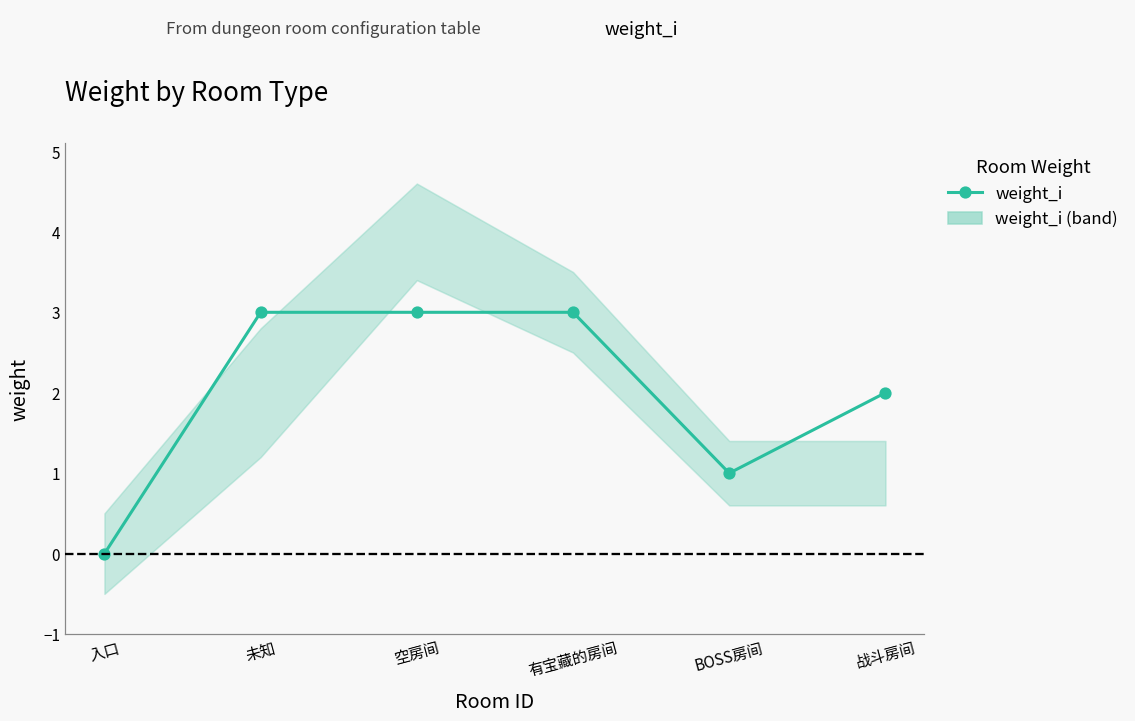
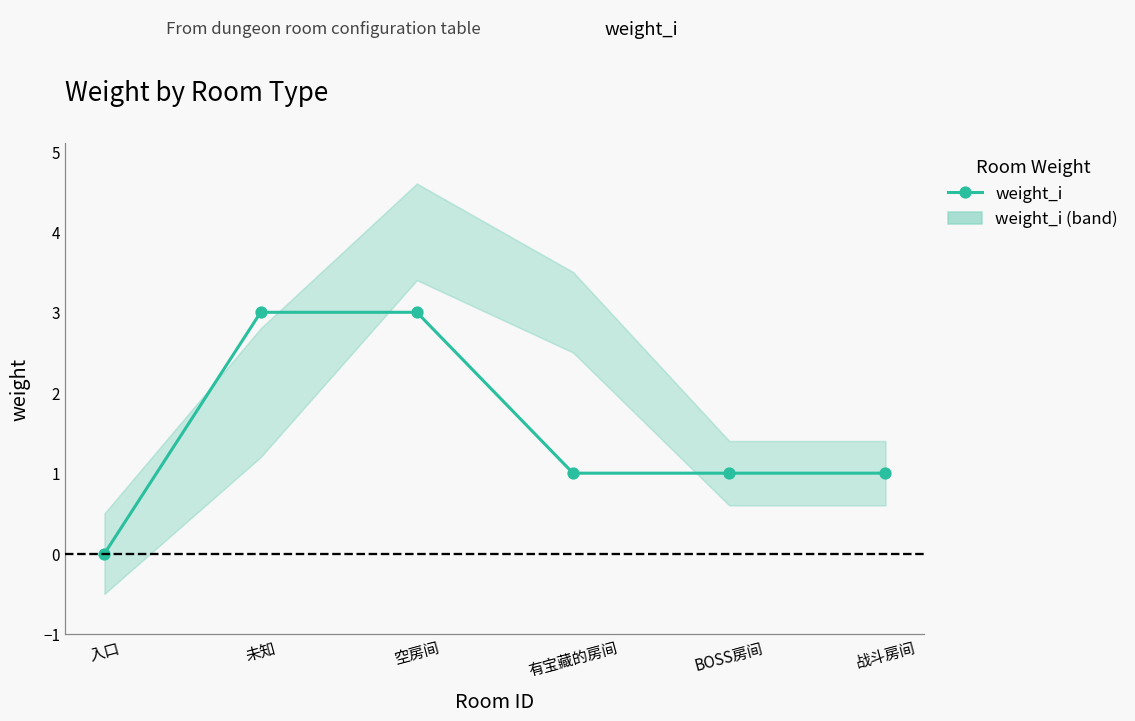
  {
    "weight_i": {
      "入口": 0,
      "未知": 3,
      "空房间": 3,
-     "有宝藏的房间": 3,
+     "有宝藏的房间": 1,
      "BOSS房间": 1,
-     "战斗房间": 2
+     "战斗房间": 1
    }
  }
